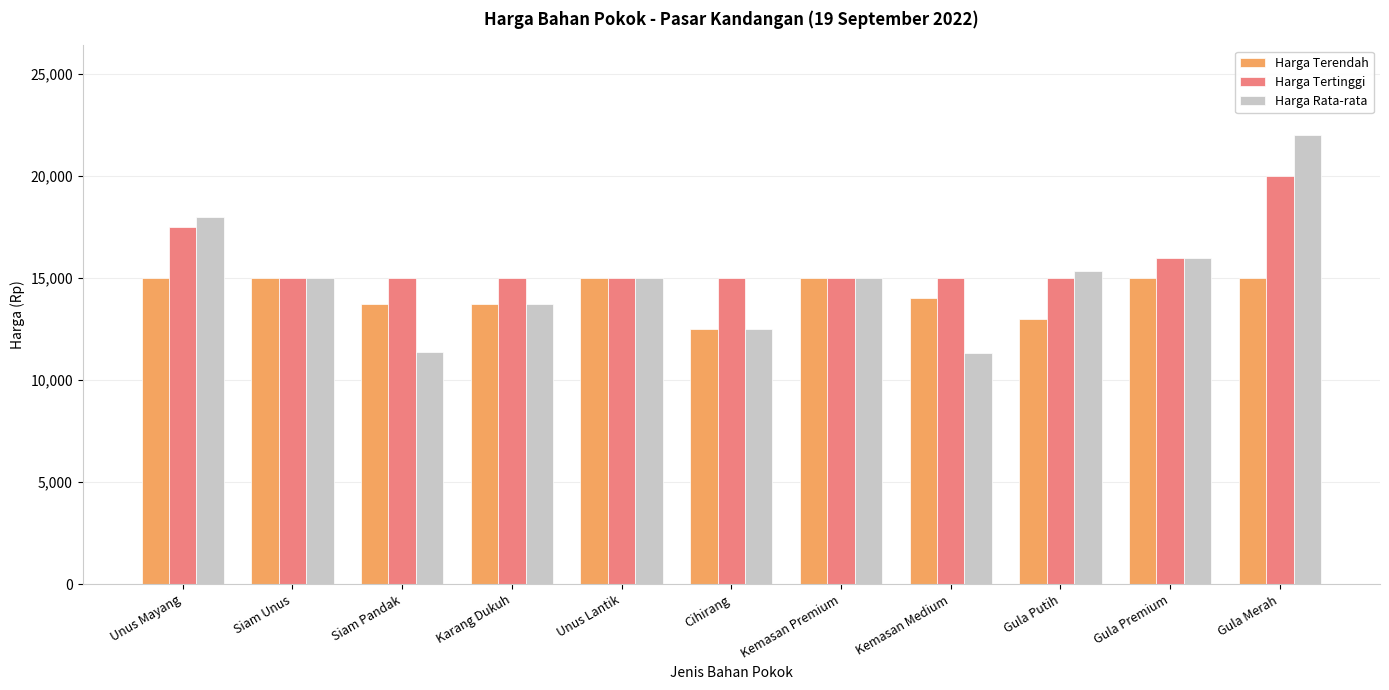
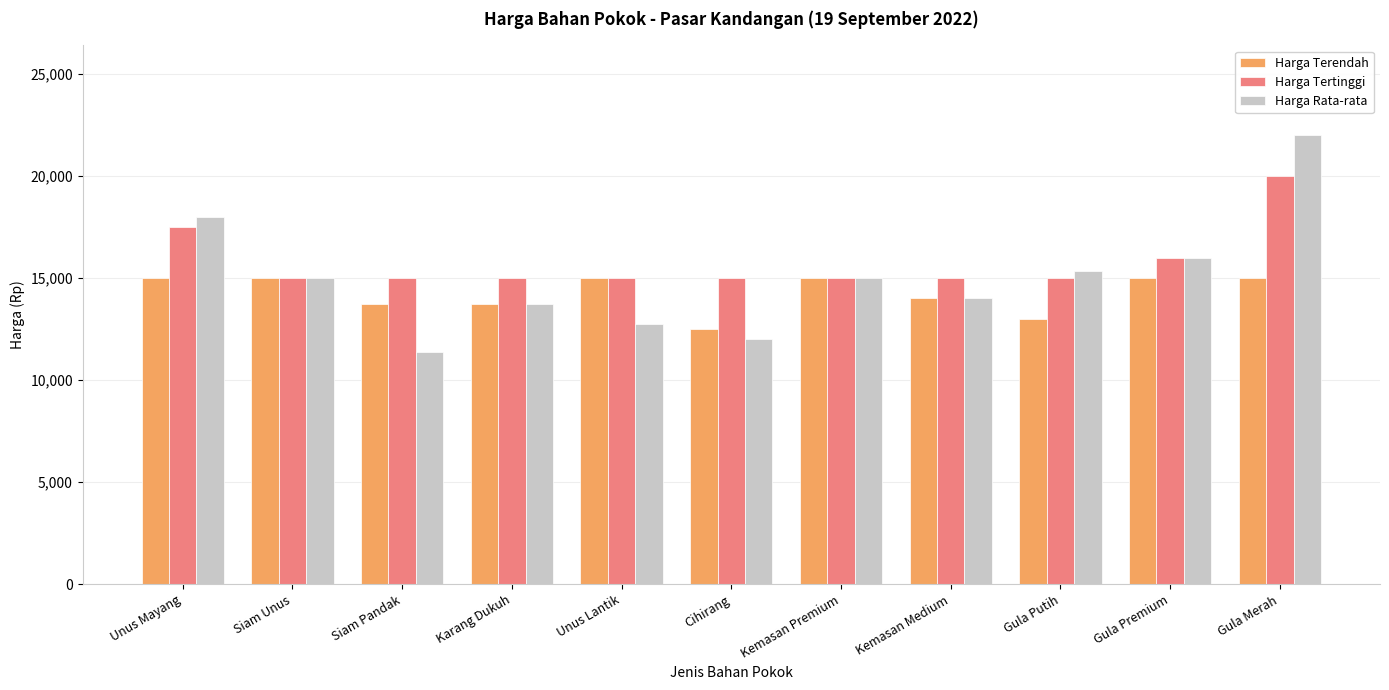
  {
    "Harga Rata-rata": {
      "Unus Mayang": "18,000",
      "Siam Unus": "15,000",
      "Siam Pandak": "11,400",
      "Karang Dukuh": "13,800",
-     "Unus Lantik": "15,000",
-     "Cihirang": "12,500",
+     "Unus Lantik": "12,800",
+     "Cihirang": "12,000",
      "Kemasan Premium": "15,000",
-     "Kemasan Medium": "11,400",
+     "Kemasan Medium": "14,000",
      "Gula Putih": "15,300",
      "Gula Premium": "16,000",
      "Gula Merah": "22,000"
    }
  }
